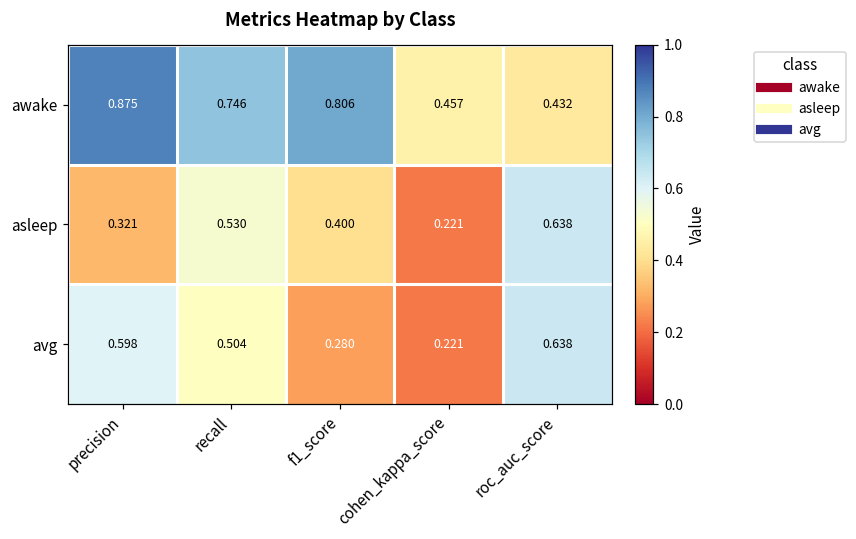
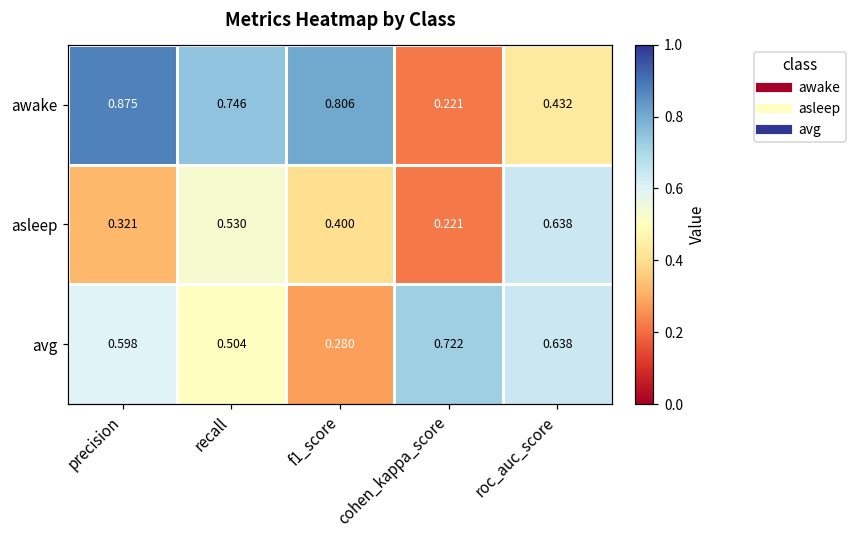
  {
    "awake": {
      "precision": 0.875,
      "recall": 0.746,
      "f1_score": 0.806,
-     "cohen_kappa_score": 0.457,
+     "cohen_kappa_score": 0.221,
      "roc_auc_score": 0.432
    },
    "asleep": {
      "precision": 0.321,
      "recall": 0.530,
      "f1_score": 0.400,
      "cohen_kappa_score": 0.221,
      "roc_auc_score": 0.638
    },
    "avg": {
      "precision": 0.598,
      "recall": 0.504,
      "f1_score": 0.280,
-     "cohen_kappa_score": 0.221,
+     "cohen_kappa_score": 0.722,
      "roc_auc_score": 0.638
    }
  }
